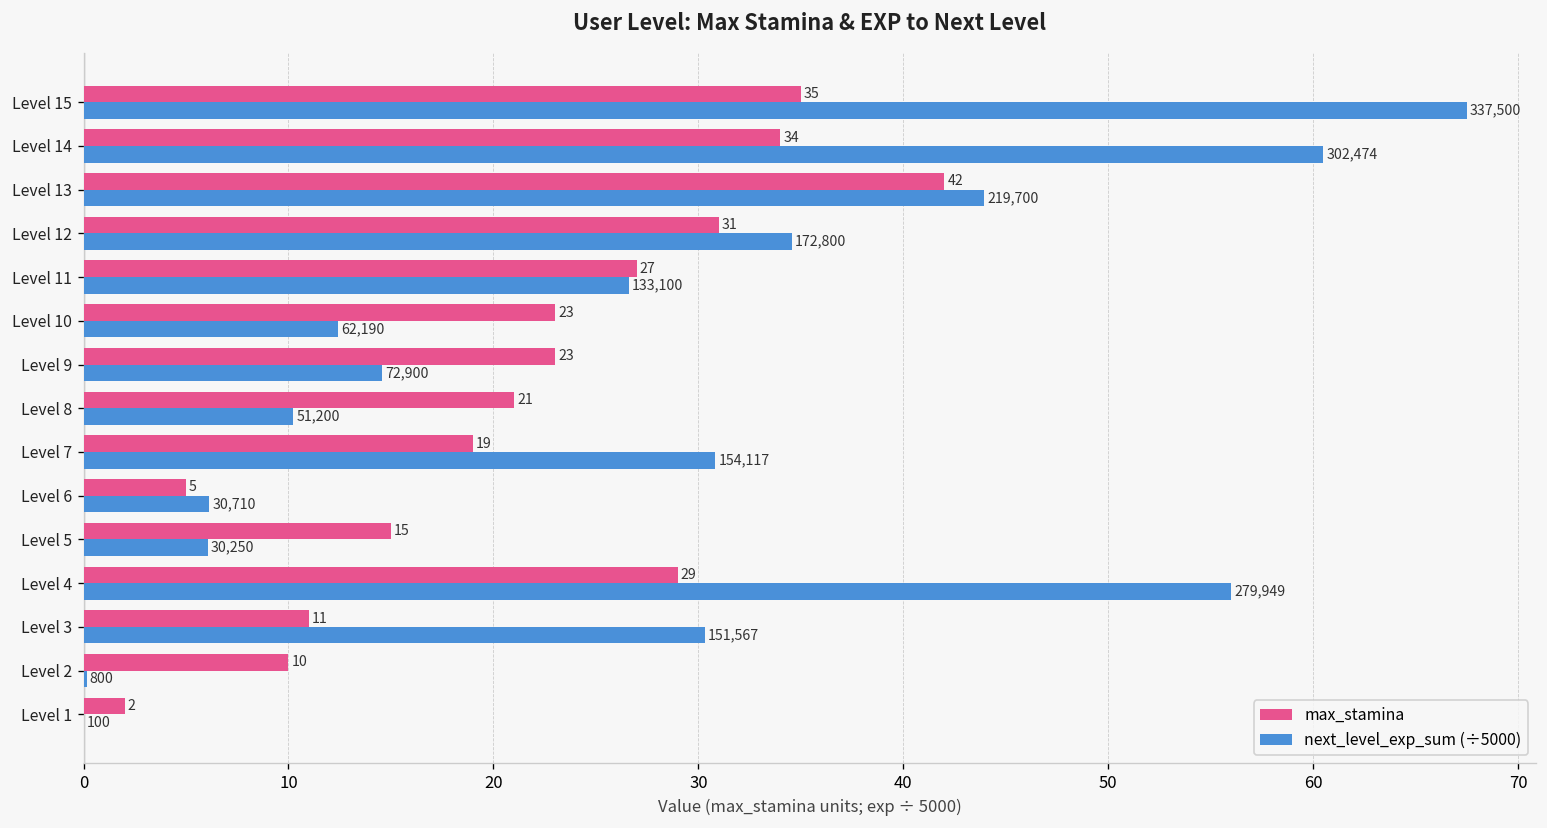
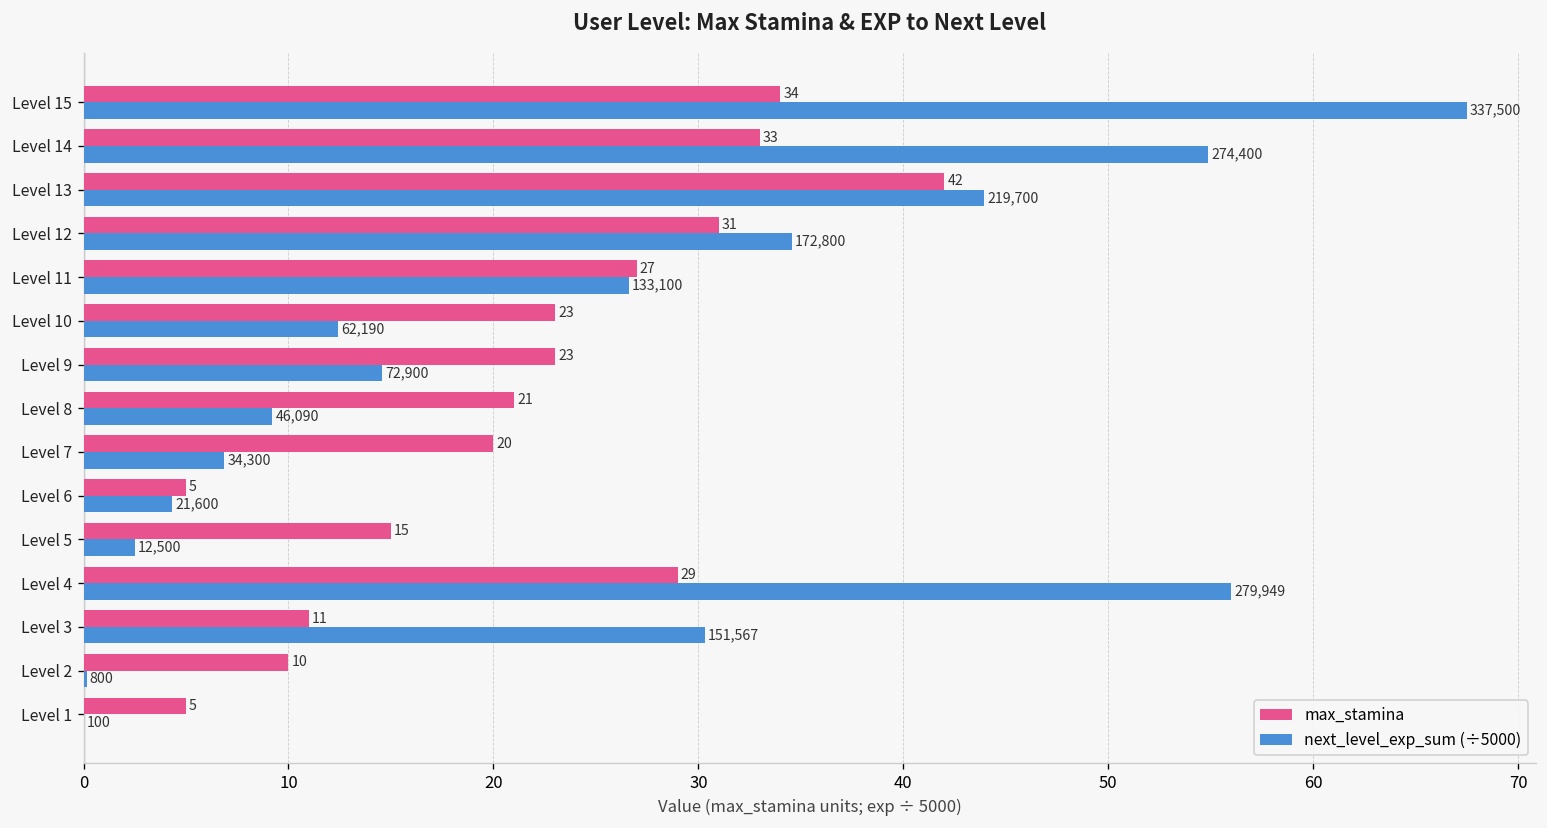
  {
    "max_stamina": {
-     "Level 15": "35",
-     "Level 14": "34",
+     "Level 15": "34",
+     "Level 14": "33",
      "Level 13": "42",
      "Level 12": "31",
      "Level 11": "27",
      "Level 10": "23",
      "Level 9": "23",
      "Level 8": "21",
-     "Level 7": "19",
+     "Level 7": "20",
      "Level 6": "5",
      "Level 5": "15",
      "Level 4": "29",
      "Level 3": "11",
      "Level 2": "10",
-     "Level 1": "2"
+     "Level 1": "5"
    },
    "next_level_exp_sum (÷5000)": {
-     "Level 14": "302,474",
-     "Level 8": "51,200",
-     "Level 7": "154,117",
-     "Level 6": "30,710",
-     "Level 5": "30,250"
+     "Level 14": "274,400",
+     "Level 8": "46,090",
+     "Level 7": "34,300",
+     "Level 6": "21,600",
+     "Level 5": "12,500"
    }
  }
